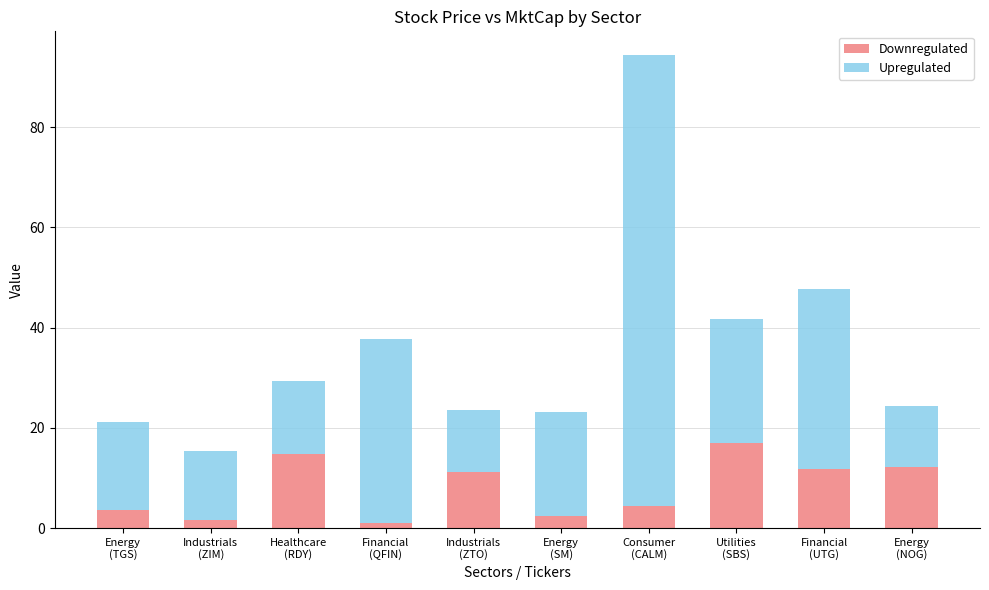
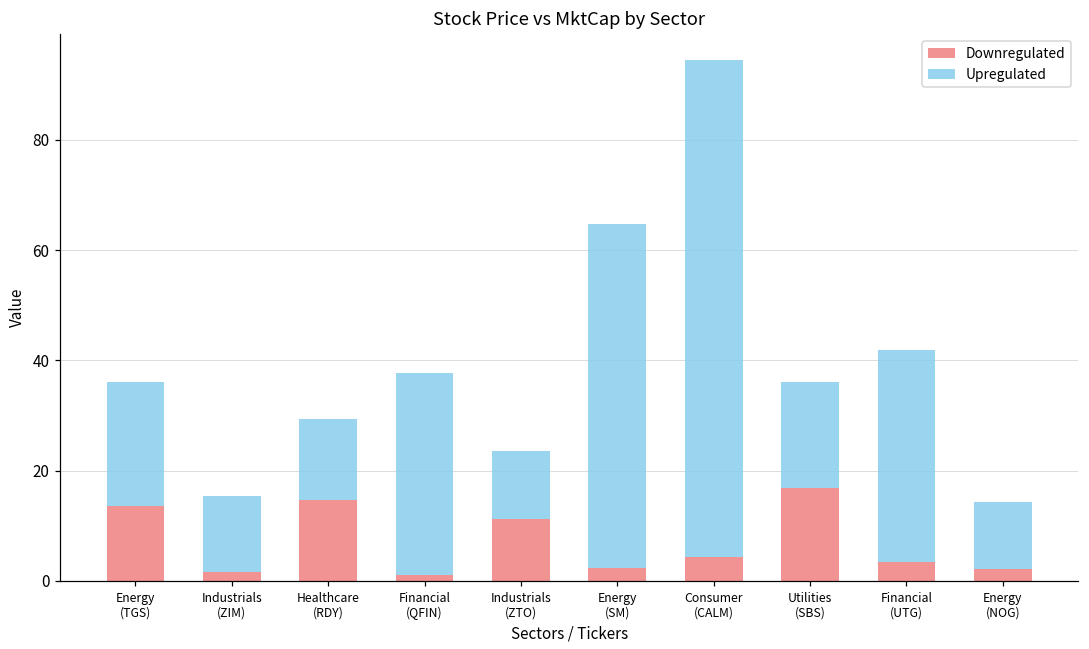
  {
    "Downregulated": {
-     "Energy (TGS)": 4,
+     "Energy (TGS)": 14,
      "Industrials (ZIM)": 2,
      "Healthcare (RDY)": 15,
      "Financial (QFIN)": 1,
      "Industrials (ZTO)": 11,
      "Energy (SM)": 2,
      "Consumer (CALM)": 4,
      "Utilities (SBS)": 17,
-     "Financial (UTG)": 12,
-     "Energy (NOG)": 12
+     "Financial (UTG)": 3,
+     "Energy (NOG)": 2
    },
    "Upregulated": {
-     "Energy (TGS)": 18,
+     "Energy (TGS)": 22,
      "Industrials (ZIM)": 14,
      "Healthcare (RDY)": 15,
      "Financial (QFIN)": 37,
      "Industrials (ZTO)": 12,
-     "Energy (SM)": 21,
+     "Energy (SM)": 62,
      "Consumer (CALM)": 90,
-     "Utilities (SBS)": 25,
-     "Financial (UTG)": 36,
+     "Utilities (SBS)": 19,
+     "Financial (UTG)": 39,
      "Energy (NOG)": 12
    }
  }
